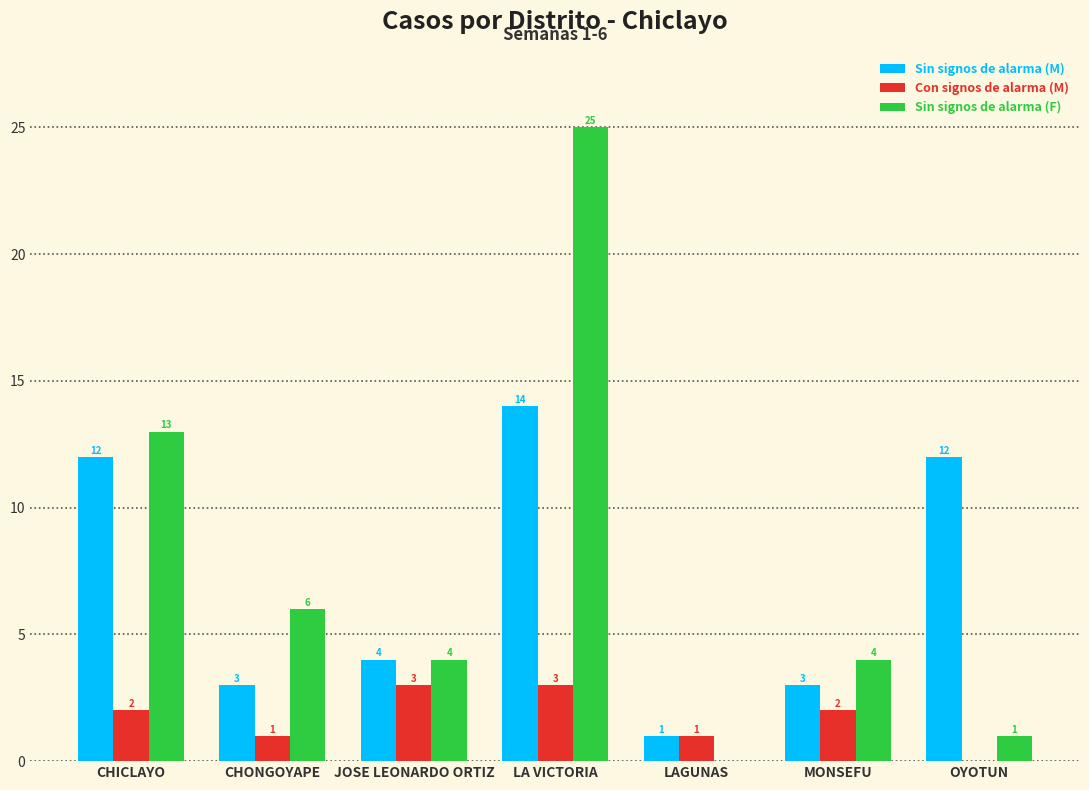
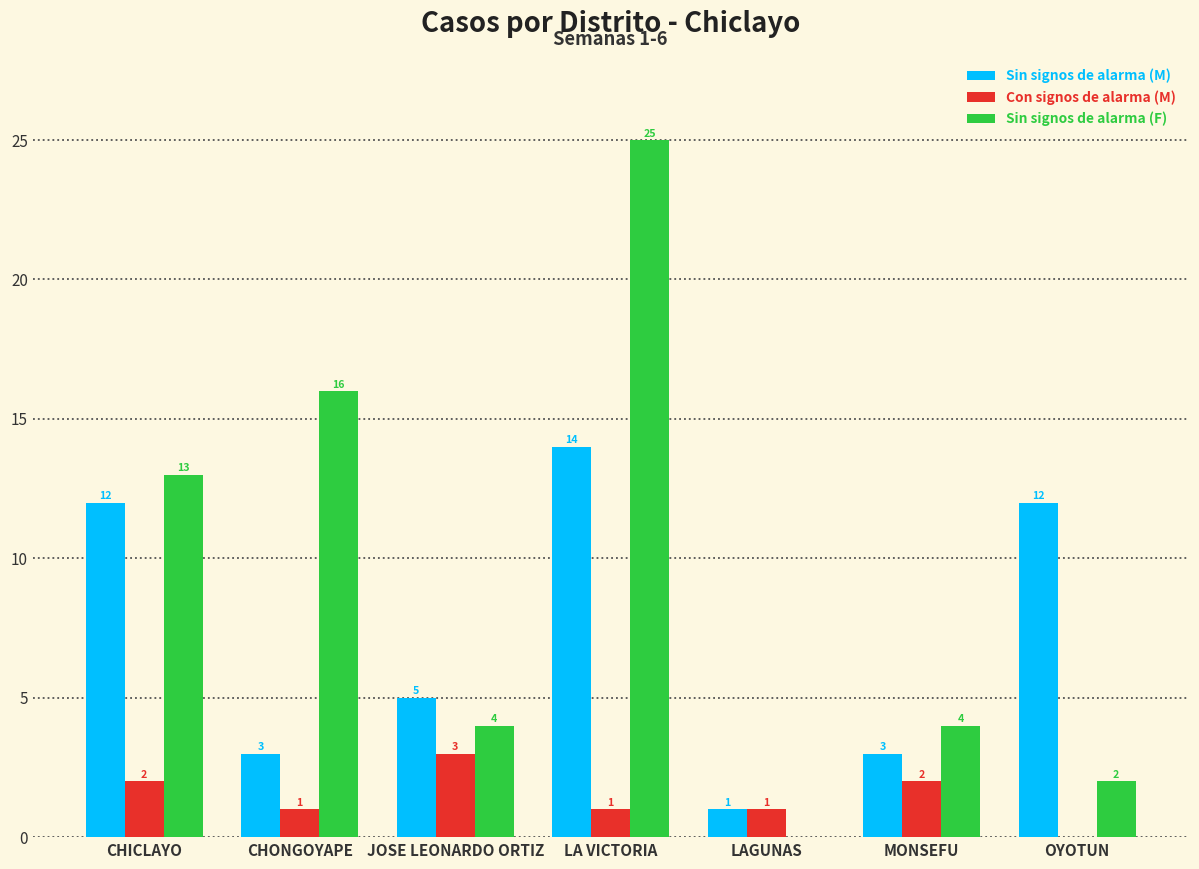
  {
    "Sin signos de alarma (M)": {
      "CHICLAYO": 12,
      "CHONGOYAPE": 3,
-     "JOSE LEONARDO ORTIZ": 4,
+     "JOSE LEONARDO ORTIZ": 5,
      "LA VICTORIA": 14,
      "LAGUNAS": 1,
      "MONSEFU": 3,
      "OYOTUN": 12
    },
    "Con signos de alarma (M)": {
      "CHICLAYO": 2,
      "CHONGOYAPE": 1,
      "JOSE LEONARDO ORTIZ": 3,
-     "LA VICTORIA": 3,
+     "LA VICTORIA": 1,
      "LAGUNAS": 1,
      "MONSEFU": 2
    },
    "Sin signos de alarma (F)": {
      "CHICLAYO": 13,
-     "CHONGOYAPE": 6,
+     "CHONGOYAPE": 16,
      "JOSE LEONARDO ORTIZ": 4,
      "LA VICTORIA": 25,
      "MONSEFU": 4,
-     "OYOTUN": 1
+     "OYOTUN": 2
    }
  }
